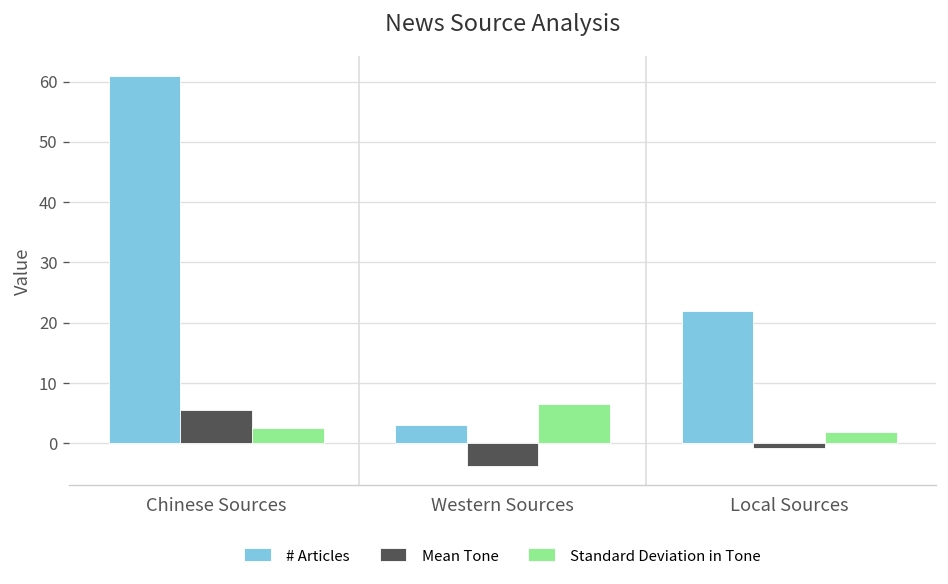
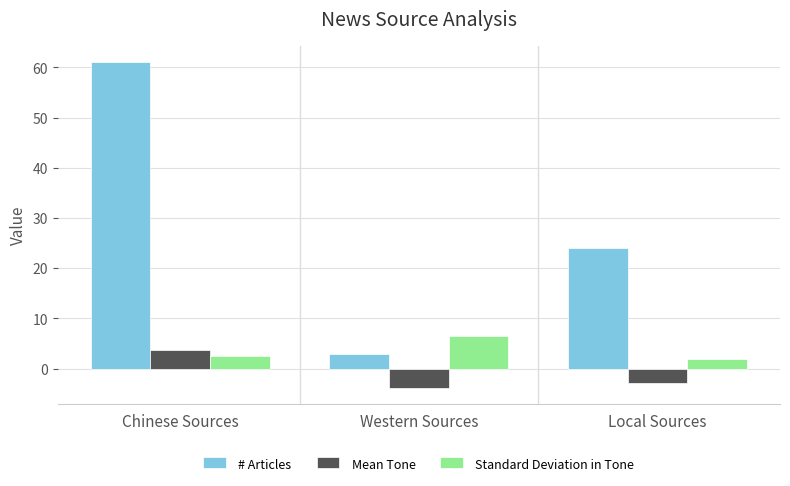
  {
    "# Articles": {
      "Chinese Sources": 61,
      "Western Sources": 3,
-     "Local Sources": 22
+     "Local Sources": 24
    },
    "Mean Tone": {
-     "Chinese Sources": 6,
+     "Chinese Sources": 4,
      "Western Sources": -4,
-     "Local Sources": -1
+     "Local Sources": -3
    },
    "Standard Deviation in Tone": {
      "Chinese Sources": 3,
      "Western Sources": 7,
      "Local Sources": 2
    }
  }
